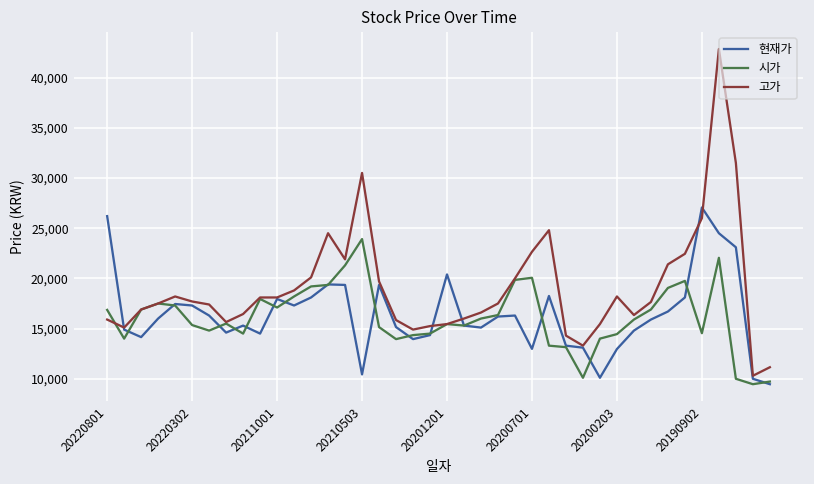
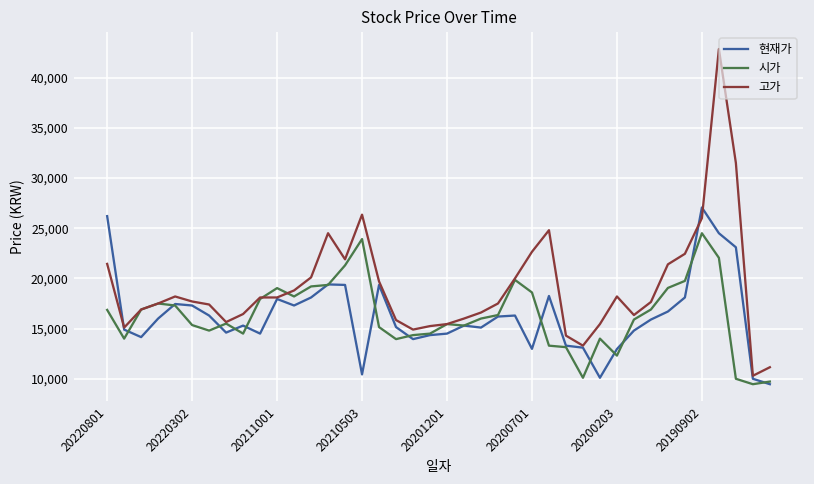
  {
    "현재가": {
      "20220801": "26,000",
      "20220302": "17,000",
      "20210503": "10,000",
-     "20201201": "20,000",
+     "20201201": "15,000",
      "20200701": "13,000",
      "20200203": "13,000",
      "20190902": "27,000"
    },
    "시가": {
      "20220801": "17,000",
      "20220302": "15,000",
-     "20211001": "17,000",
+     "20211001": "19,000",
      "20210503": "24,000",
-     "20200701": "20,000",
-     "20200203": "14,000",
-     "20190902": "15,000"
+     "20200701": "19,000",
+     "20200203": "12,000",
+     "20190902": "25,000"
    },
    "고가": {
-     "20220801": "16,000",
+     "20220801": "21,000",
      "20220302": "18,000",
-     "20210503": "31,000",
+     "20210503": "26,000",
      "20200701": "23,000",
      "20200203": "18,000",
      "20190902": "26,000"
    }
  }
